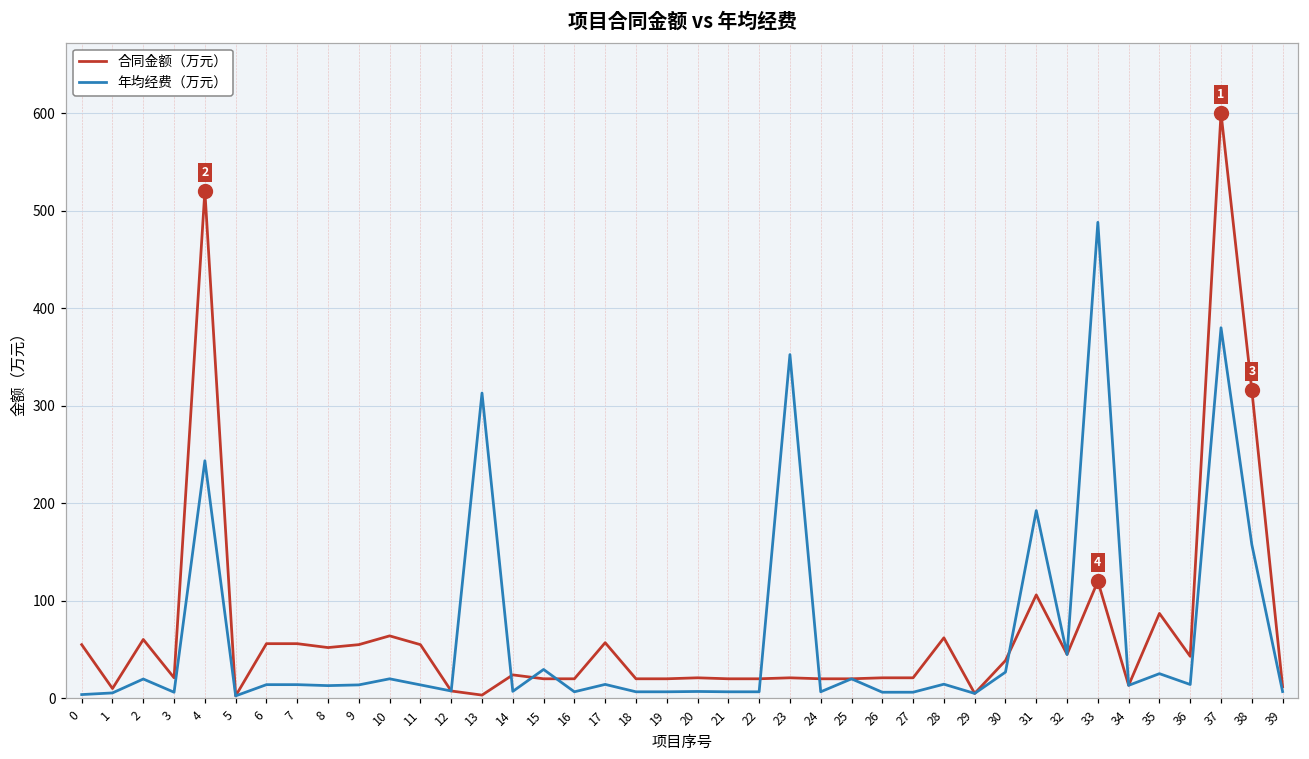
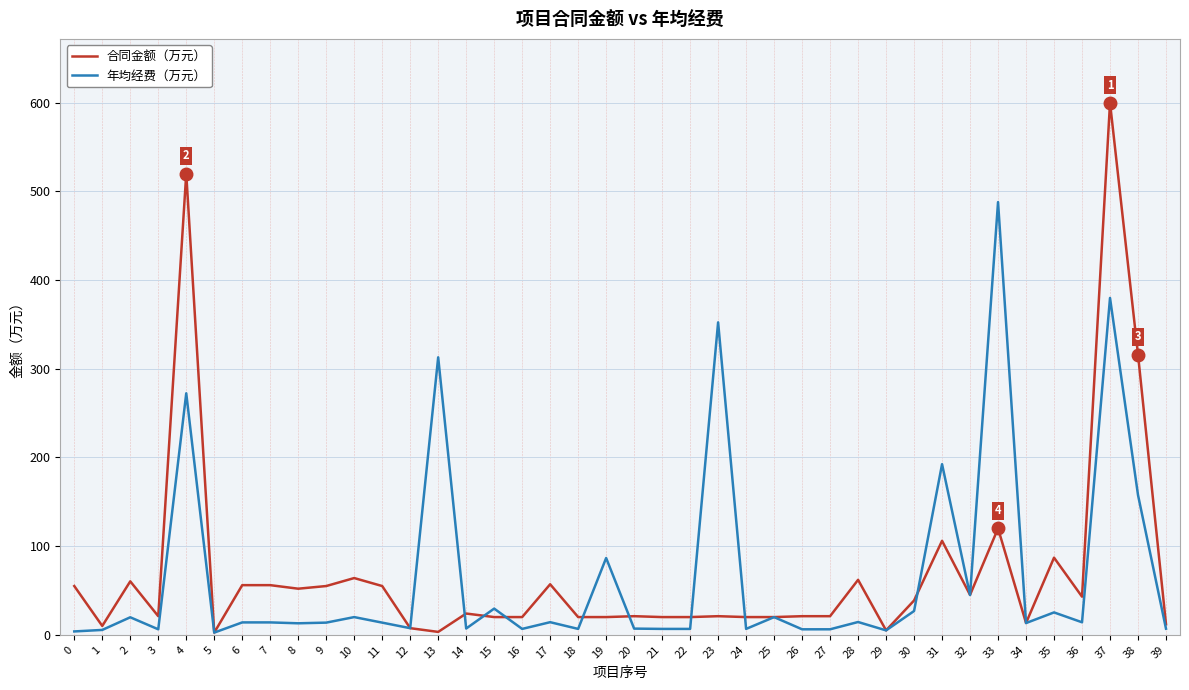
  {
    "年均经费（万元）": {
      "0": 0,
      "1": 10,
      "2": 20,
      "3": 10,
-     "4": 240,
+     "4": 270,
      "6": 10,
      "7": 10,
      "8": 10,
      "9": 10,
      "10": 20,
      "11": 10,
      "13": 310,
      "14": 10,
      "15": 30,
      "16": 10,
      "17": 10,
      "18": 10,
-     "19": 10,
+     "19": 90,
      "20": 10,
      "21": 10,
      "22": 10,
      "23": 350,
      "24": 10,
      "26": 10,
      "27": 10,
      "28": 10,
      "30": 30,
      "31": 190,
      "33": 490,
      "35": 30,
      "36": 10,
      "37": 380,
      "38": 160,
      "39": 10
    }
  }
